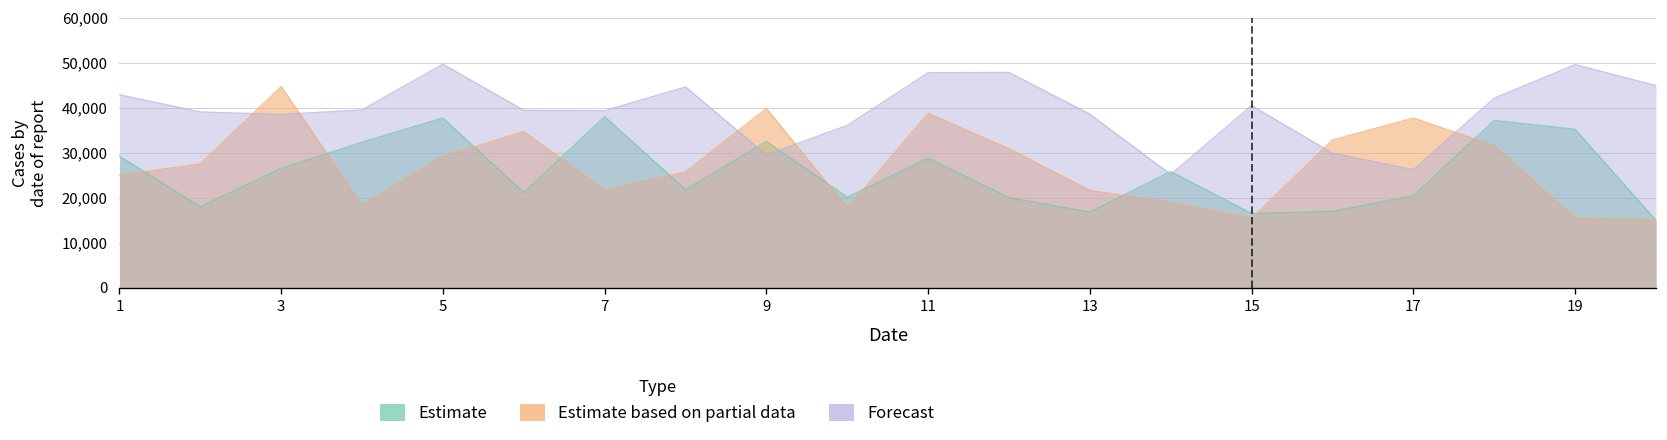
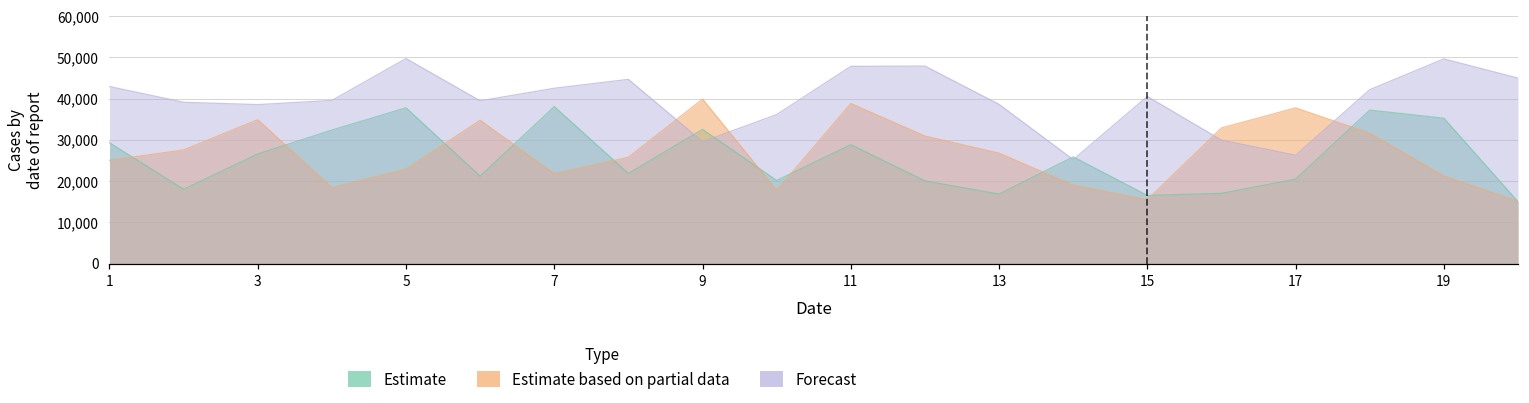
  {
    "Estimate": {
      "1": "29,000",
      "3": "27,000",
      "5": "38,000",
      "7": "38,000",
      "9": "33,000",
      "11": "29,000",
      "13": "17,000",
      "15": "17,000",
      "17": "20,000",
      "19": "35,000"
    },
    "Estimate based on partial data": {
      "1": "25,000",
-     "3": "45,000",
-     "5": "29,000",
+     "3": "35,000",
+     "5": "23,000",
      "7": "22,000",
      "9": "40,000",
      "11": "39,000",
-     "13": "22,000",
+     "13": "27,000",
      "15": "15,000",
      "17": "38,000",
-     "19": "15,000"
+     "19": "21,000"
    },
    "Forecast": {
      "1": "43,000",
      "3": "39,000",
      "5": "50,000",
-     "7": "39,000",
+     "7": "43,000",
      "9": "30,000",
      "11": "48,000",
      "13": "39,000",
      "15": "41,000",
      "17": "26,000",
      "19": "50,000"
    }
  }
